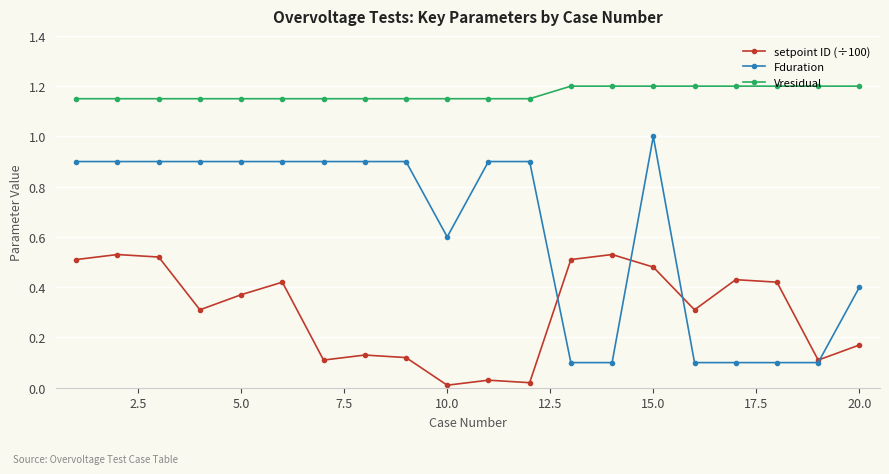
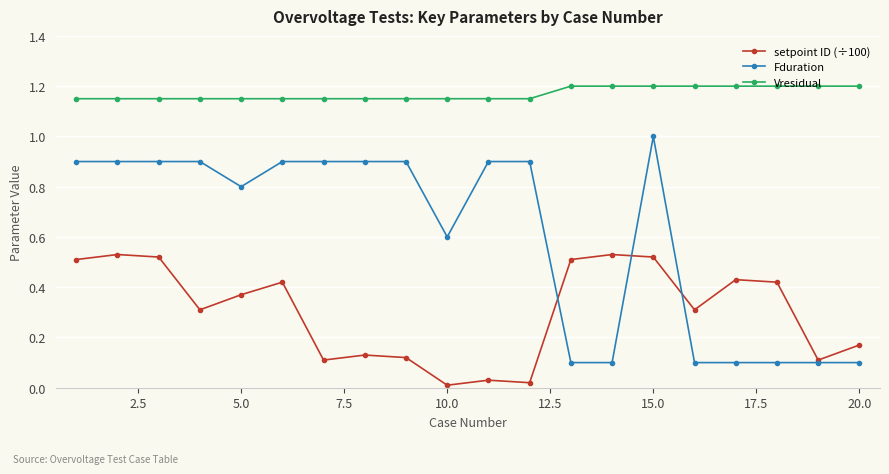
  {
    "setpoint ID (÷100)": {
      "5.0": 0.37,
      "10.0": 0.01,
-     "15.0": 0.48,
+     "15.0": 0.52,
      "20.0": 0.17
    },
    "Fduration": {
-     "5.0": 0.9,
+     "5.0": 0.8,
      "10.0": 0.6,
      "15.0": 1.0,
-     "20.0": 0.4
+     "20.0": 0.1
    },
    "Vresidual": {
      "5.0": 1.15,
      "10.0": 1.15,
      "15.0": 1.20,
      "20.0": 1.20
    }
  }
